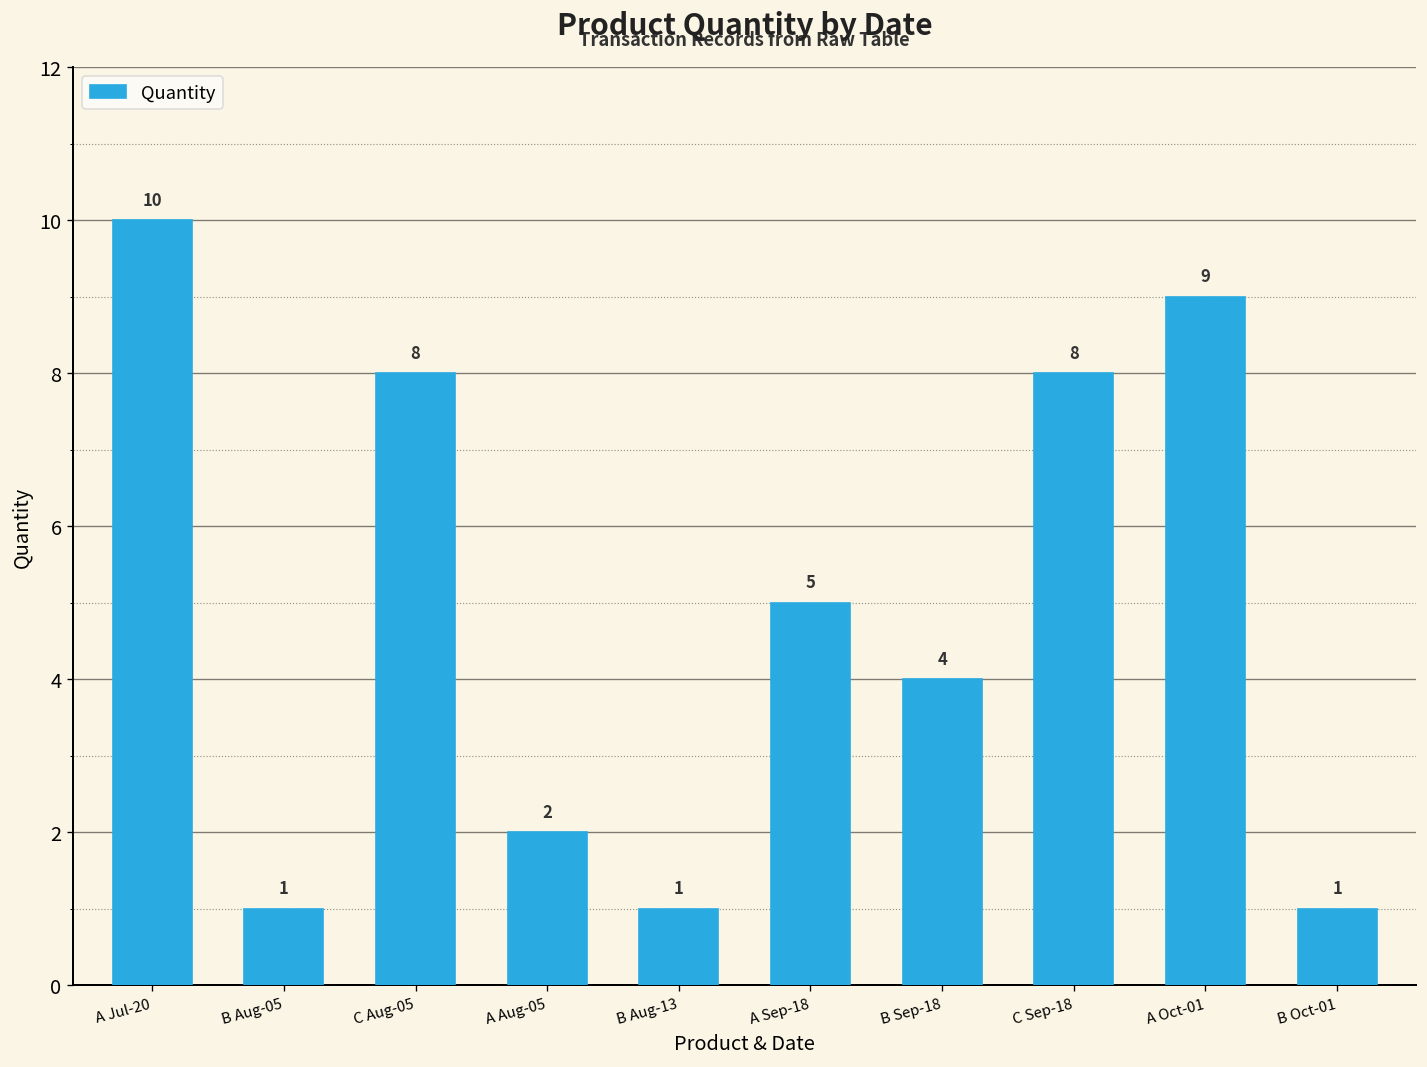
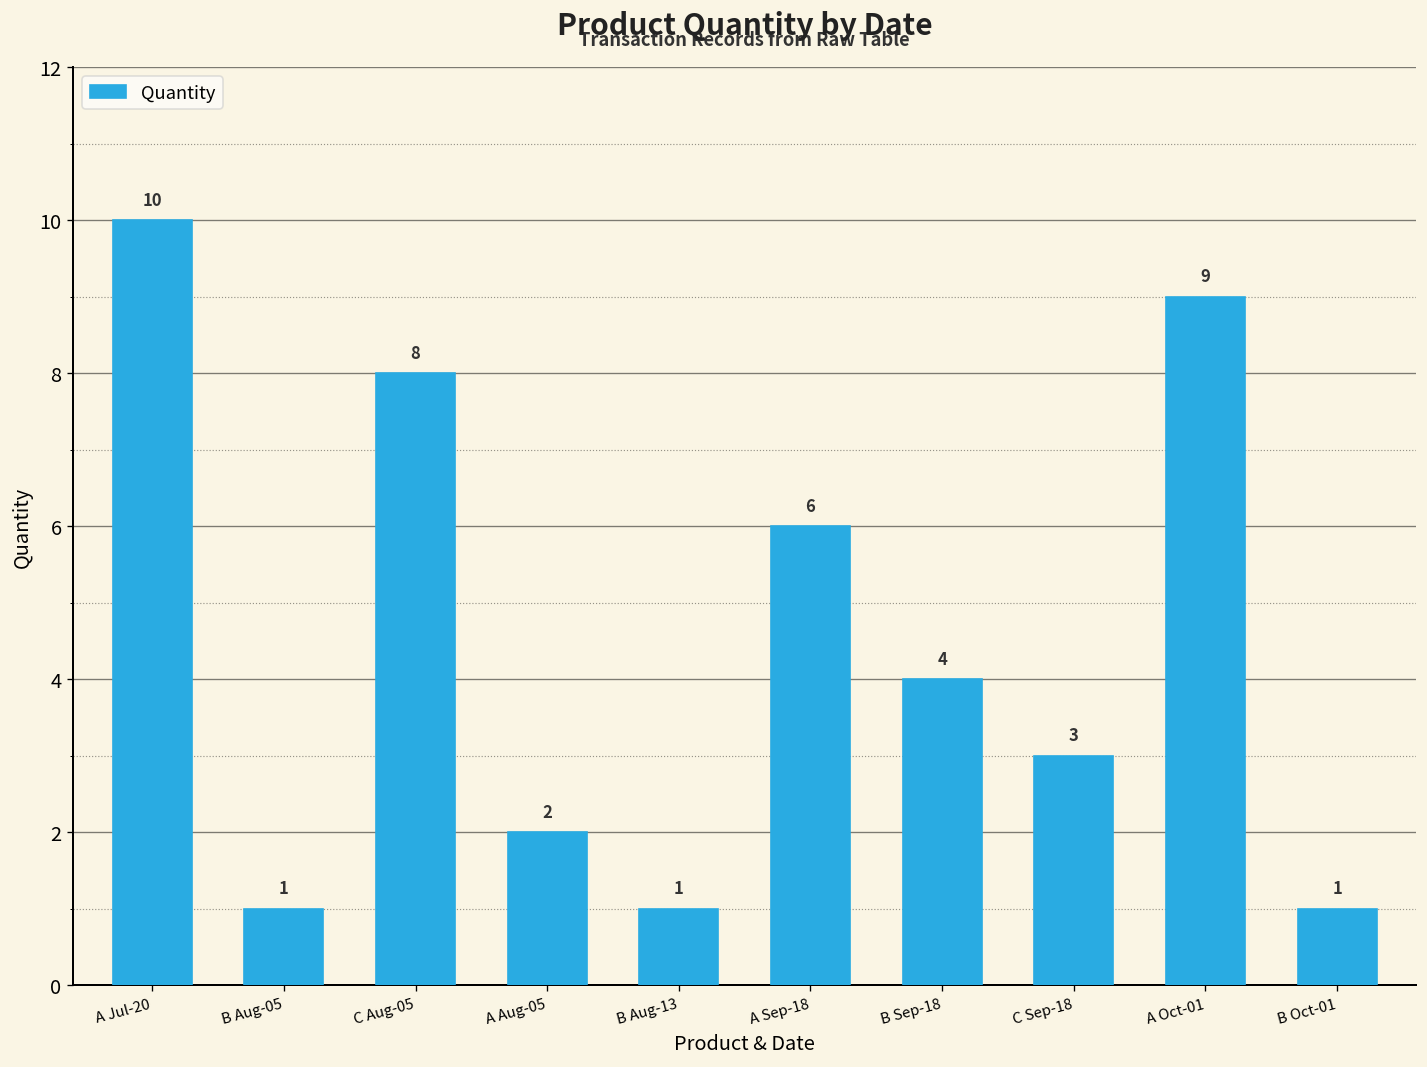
  {
    "A Jul-20": 10,
    "B Aug-05": 1,
    "C Aug-05": 8,
    "A Aug-05": 2,
    "B Aug-13": 1,
-   "A Sep-18": 5,
+   "A Sep-18": 6,
    "B Sep-18": 4,
-   "C Sep-18": 8,
+   "C Sep-18": 3,
    "A Oct-01": 9,
    "B Oct-01": 1
  }
